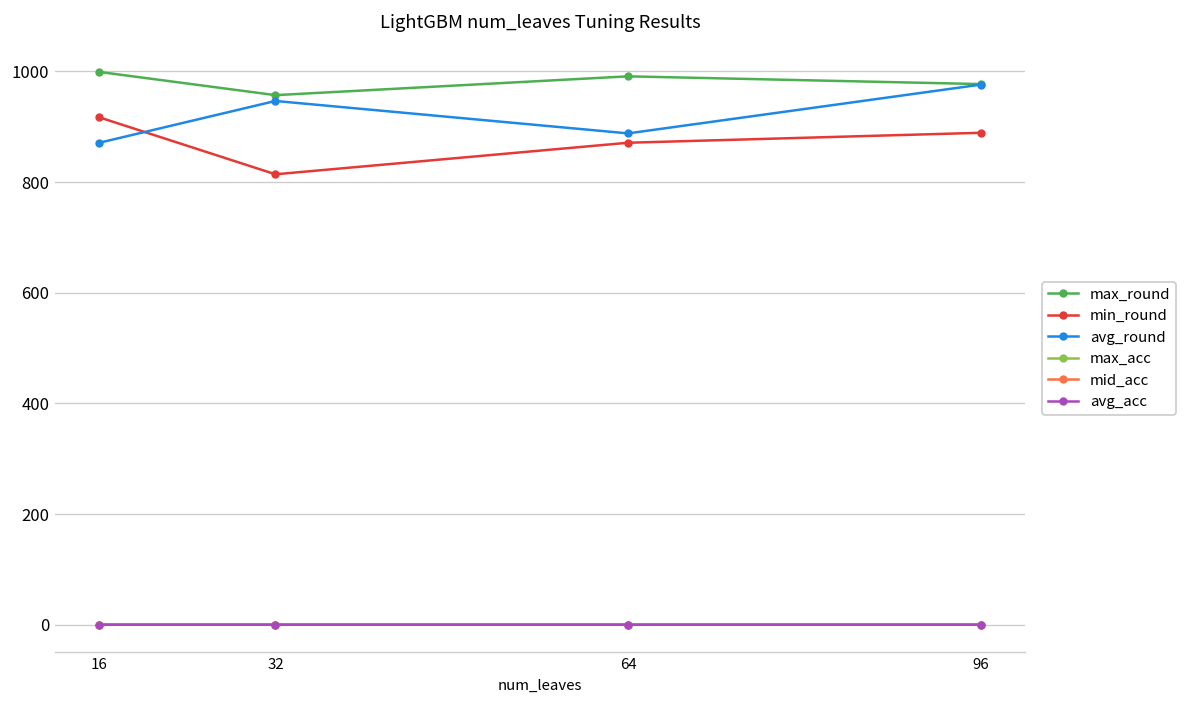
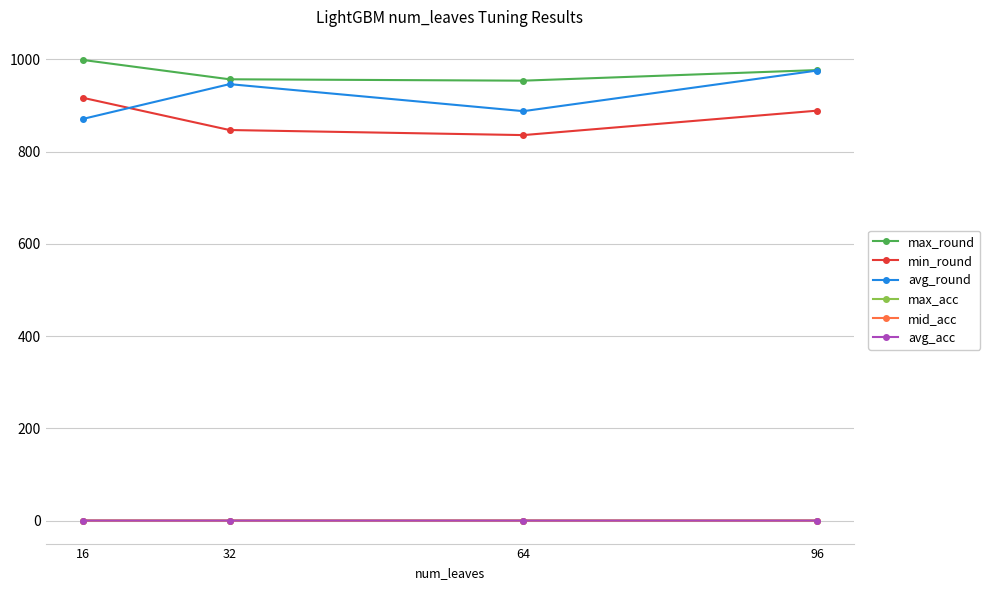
  {
    "max_round": {
      "16": 1000,
      "32": 960,
-     "64": 990
+     "64": 950
    },
    "min_round": {
      "16": 920,
-     "32": 810,
-     "64": 870,
+     "32": 850,
+     "64": 840,
      "96": 890
    },
    "avg_round": {
      "16": 870,
      "32": 950,
      "64": 890
    }
  }
